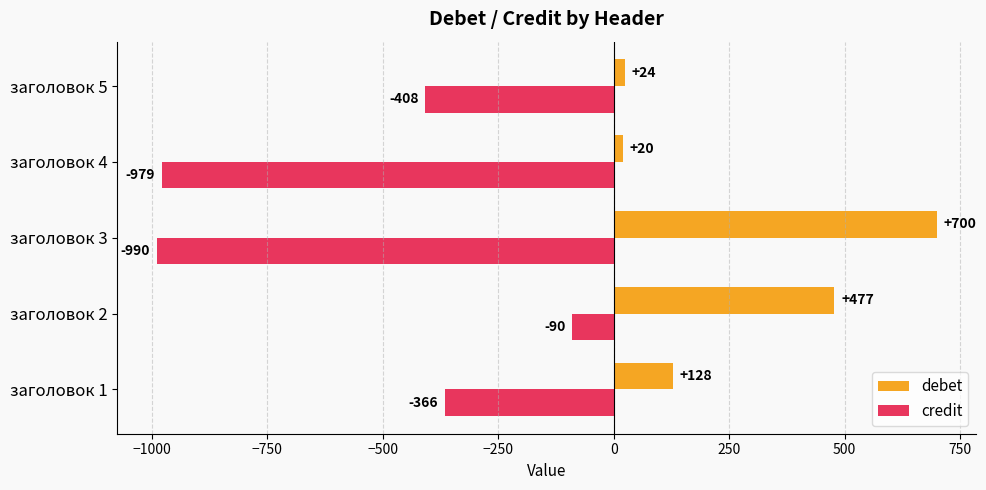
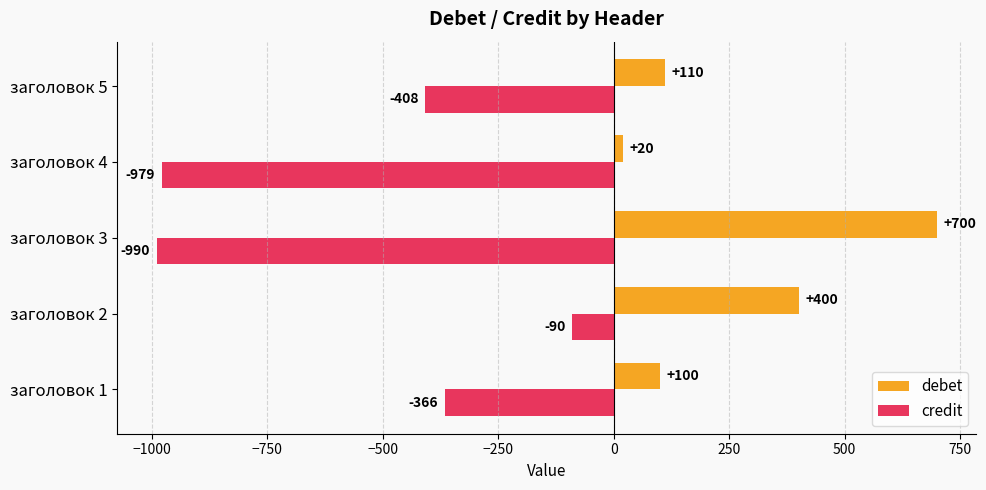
  {
    "debet": {
-     "заголовок 5": "+24",
+     "заголовок 5": "+110",
      "заголовок 4": "+20",
      "заголовок 3": "+700",
-     "заголовок 2": "+477",
-     "заголовок 1": "+128"
+     "заголовок 2": "+400",
+     "заголовок 1": "+100"
    },
    "credit": {
      "заголовок 5": "-408",
      "заголовок 4": "-979",
      "заголовок 3": "-990",
      "заголовок 2": "-90",
      "заголовок 1": "-366"
    }
  }
